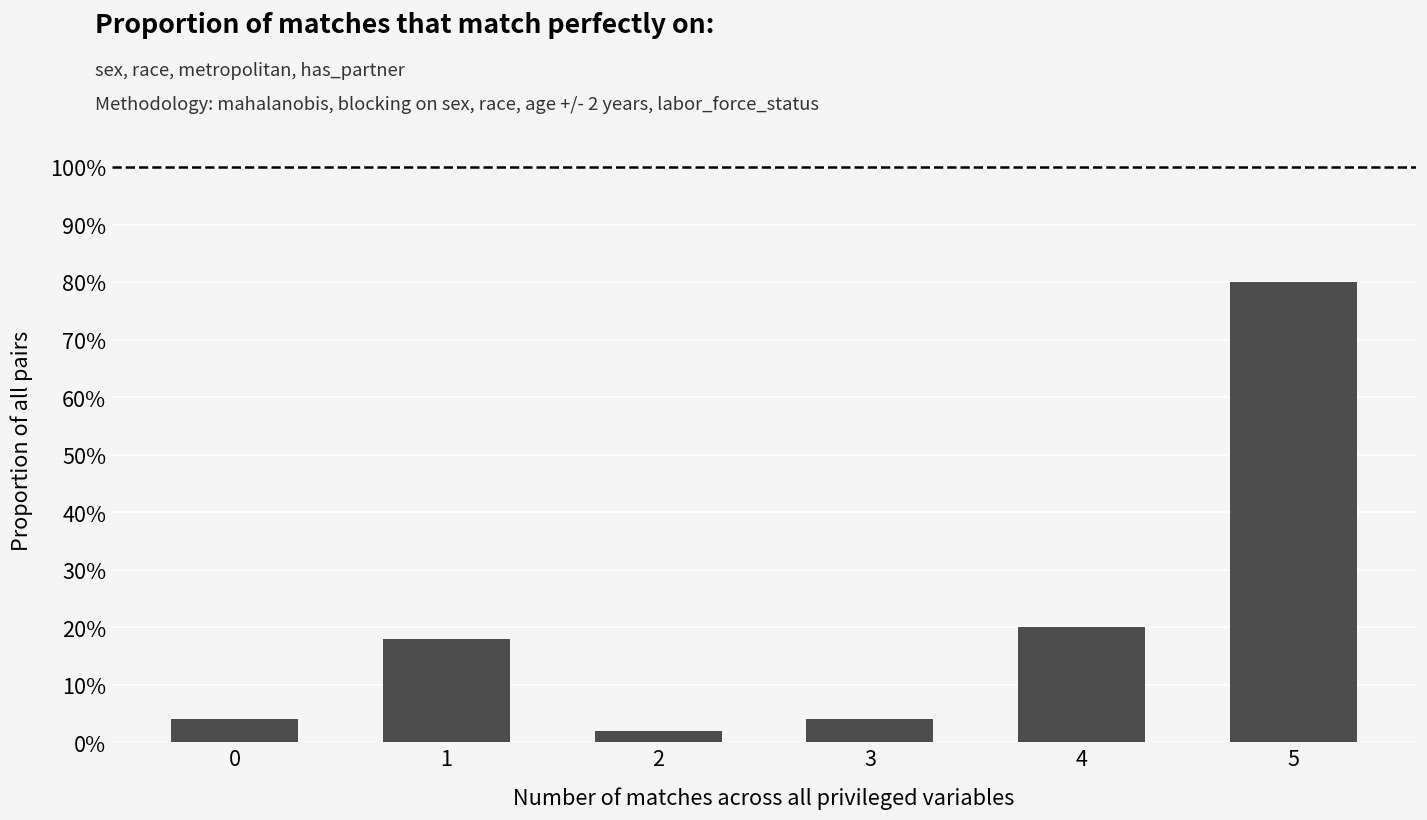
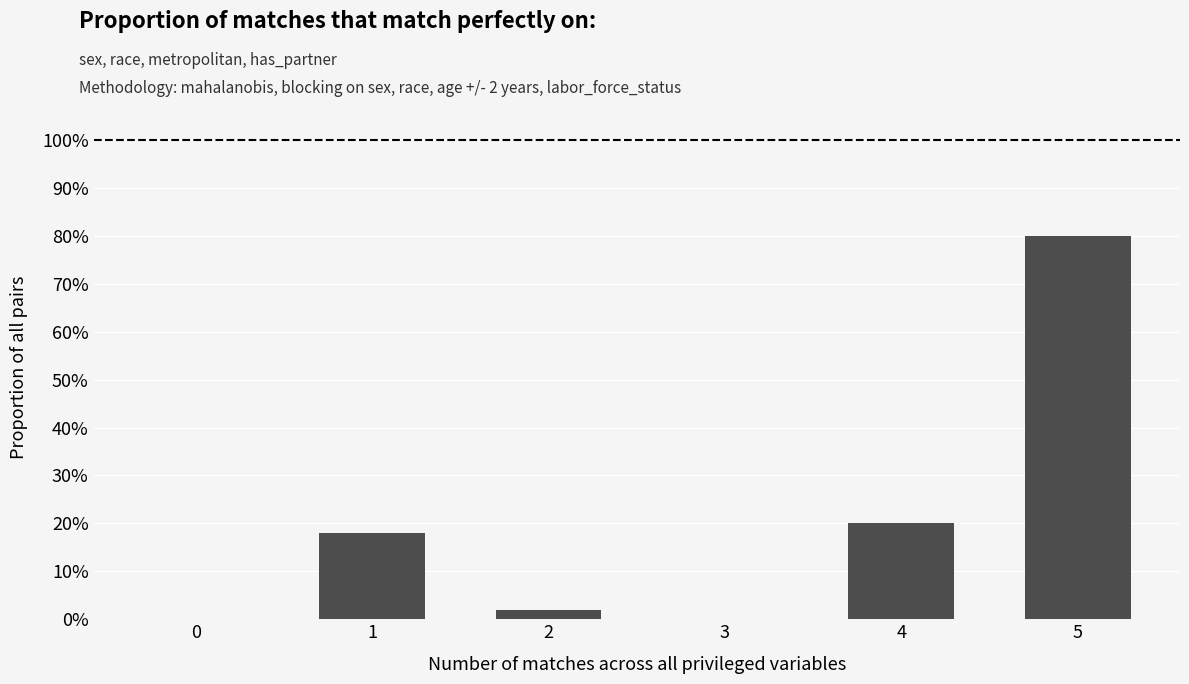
  {
-   "0": "4%",
+   "0": "0%",
    "1": "18%",
    "2": "2%",
-   "3": "4%",
+   "3": "0%",
    "4": "20%",
    "5": "80%"
  }
